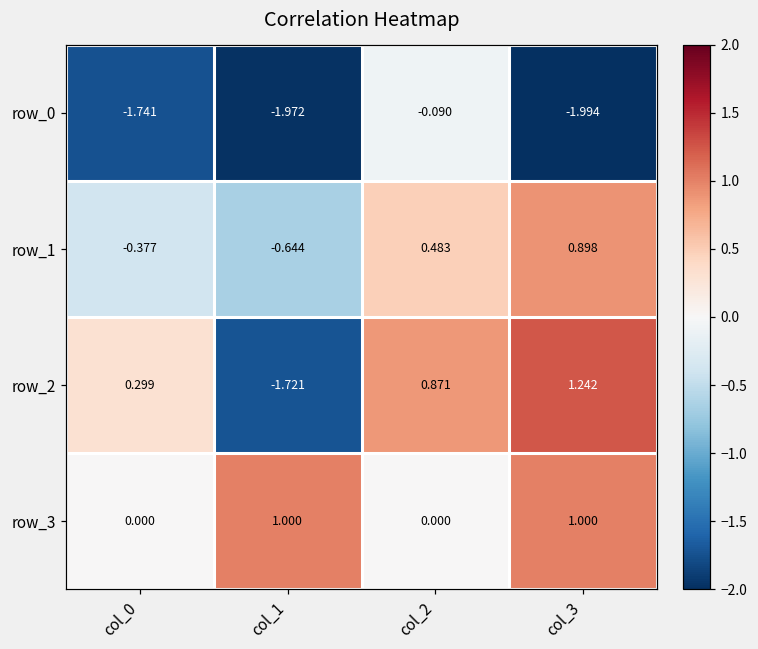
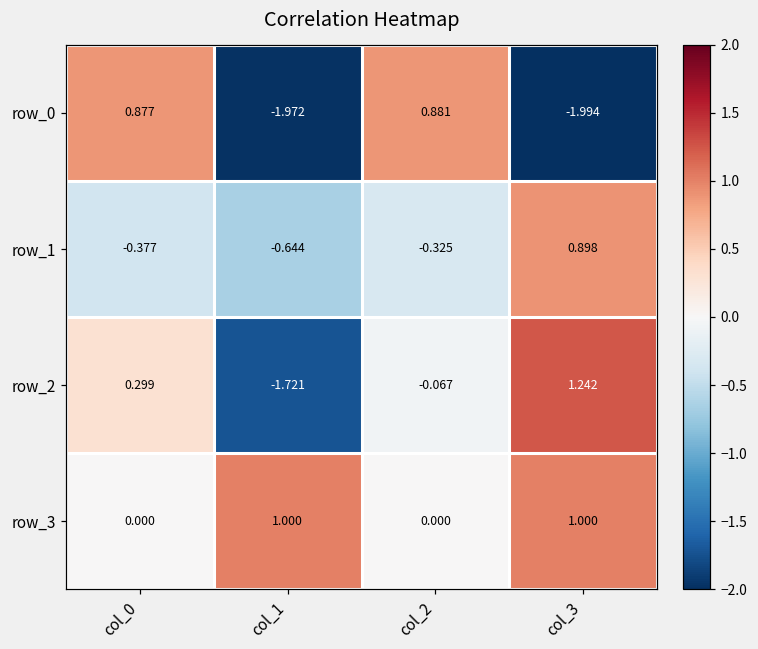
  {
    "row_0": {
-     "col_0": -1.741,
+     "col_0": 0.877,
      "col_1": -1.972,
-     "col_2": -0.090,
+     "col_2": 0.881,
      "col_3": -1.994
    },
    "row_1": {
      "col_0": -0.377,
      "col_1": -0.644,
-     "col_2": 0.483,
+     "col_2": -0.325,
      "col_3": 0.898
    },
    "row_2": {
      "col_0": 0.299,
      "col_1": -1.721,
-     "col_2": 0.871,
+     "col_2": -0.067,
      "col_3": 1.242
    },
    "row_3": {
      "col_0": 0.000,
      "col_1": 1.000,
      "col_2": 0.000,
      "col_3": 1.000
    }
  }
